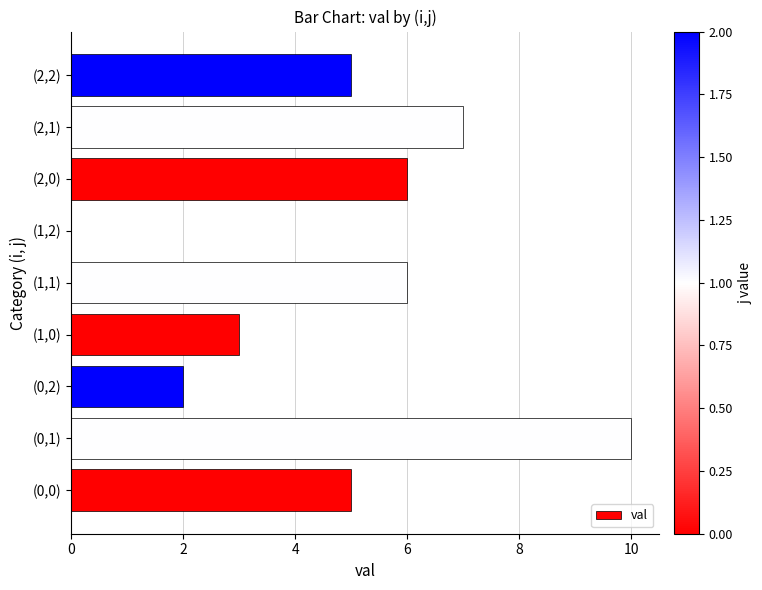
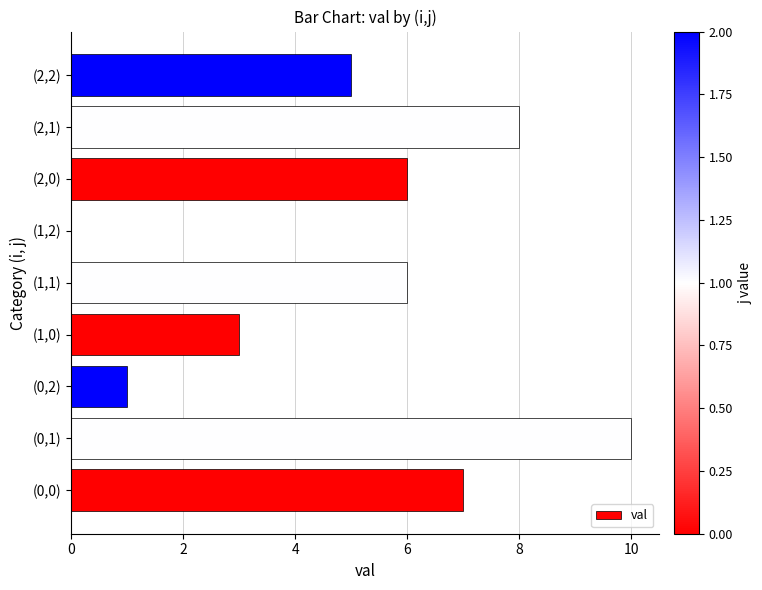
  {
    "(2,2)": 5,
-   "(2,1)": 7,
+   "(2,1)": 8,
    "(2,0)": 6,
    "(1,2)": 0,
    "(1,1)": 6,
    "(1,0)": 3,
-   "(0,2)": 2,
+   "(0,2)": 1,
    "(0,1)": 10,
-   "(0,0)": 5
+   "(0,0)": 7
  }
